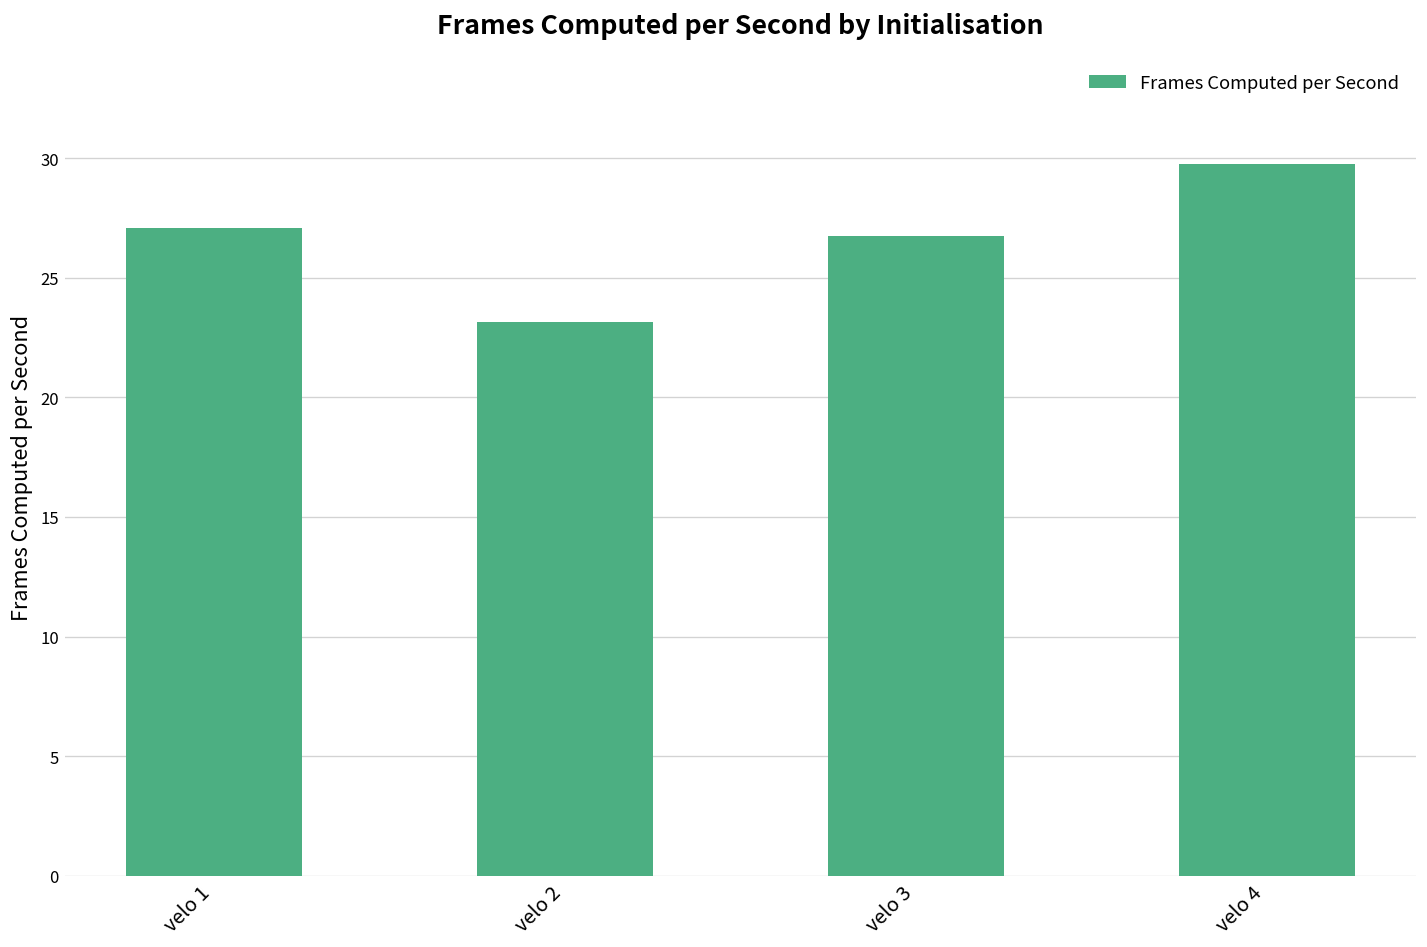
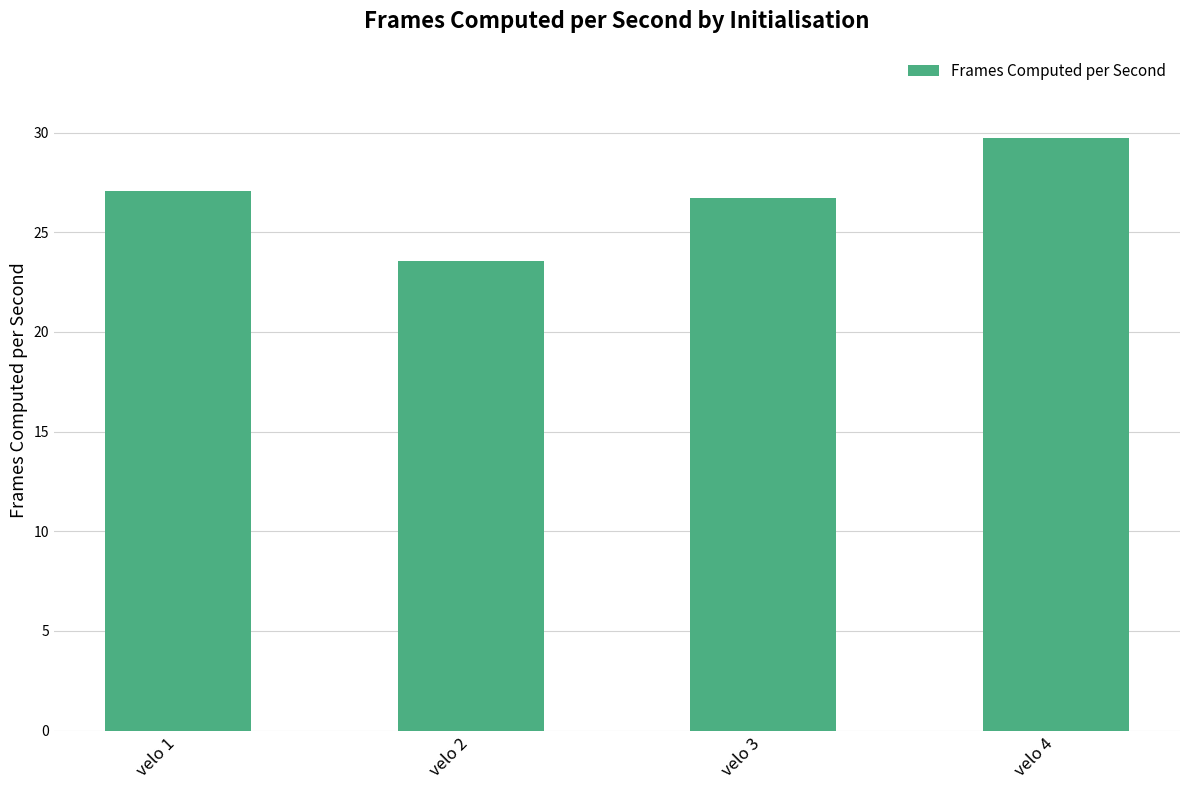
  {
    "velo 1": 27.1,
-   "velo 2": 23.1,
+   "velo 2": 23.6,
    "velo 3": 26.7,
    "velo 4": 29.7
  }
